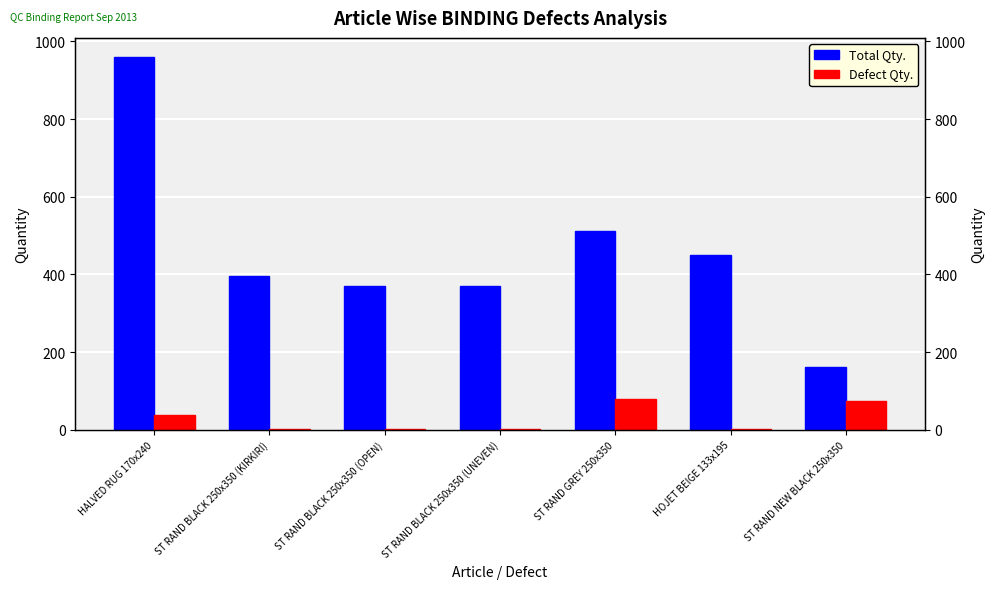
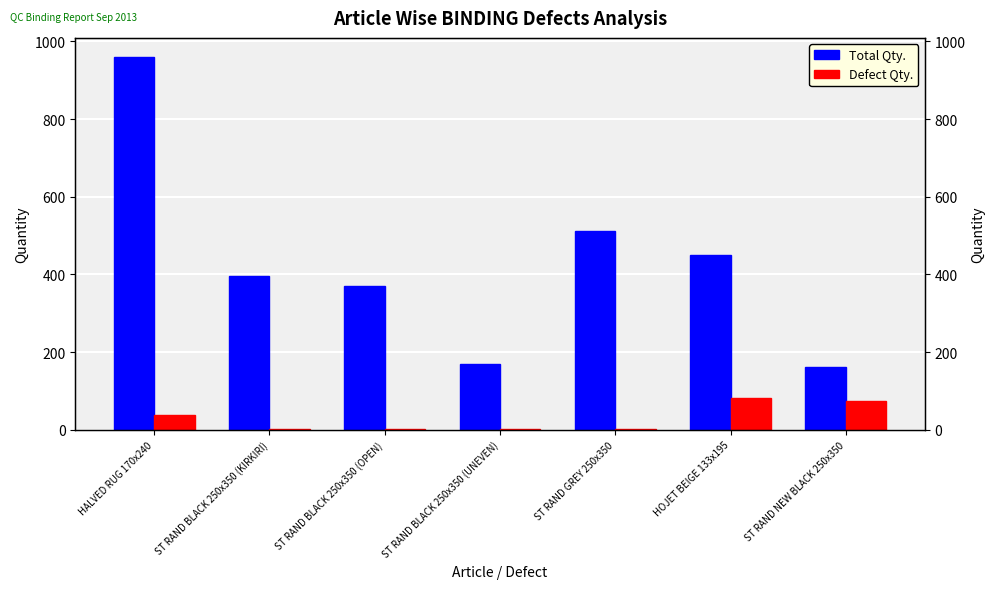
  {
    "Total Qty.": {
      "HALVED RUG 170x240": 960,
      "ST RAND BLACK 250x350 (KIRKIRI)": 400,
      "ST RAND BLACK 250x350 (OPEN)": 370,
-     "ST RAND BLACK 250x350 (UNEVEN)": 370,
+     "ST RAND BLACK 250x350 (UNEVEN)": 170,
      "ST RAND GREY 250x350": 510,
      "HOJET BEIGE 133x195": 450,
      "ST RAND NEW BLACK 250x350": 160
    },
    "Defect Qty.": {
      "HALVED RUG 170x240": 40,
-     "ST RAND GREY 250x350": 80,
-     "HOJET BEIGE 133x195": 0,
+     "ST RAND GREY 250x350": 0,
+     "HOJET BEIGE 133x195": 80,
      "ST RAND NEW BLACK 250x350": 80
    }
  }
